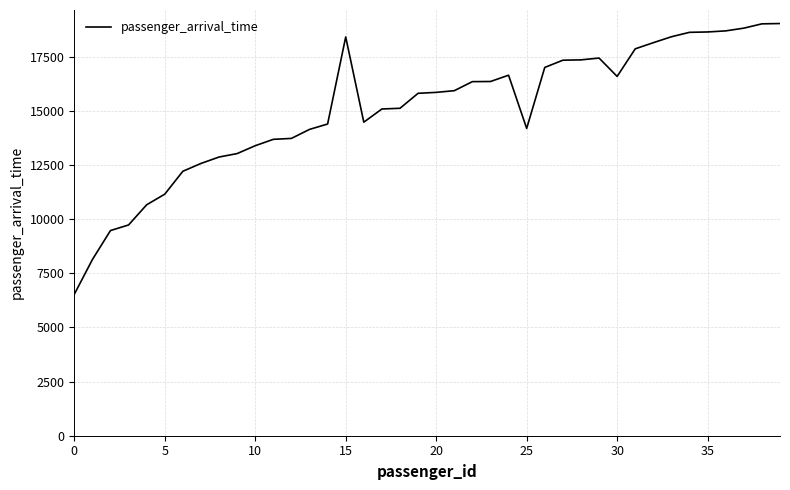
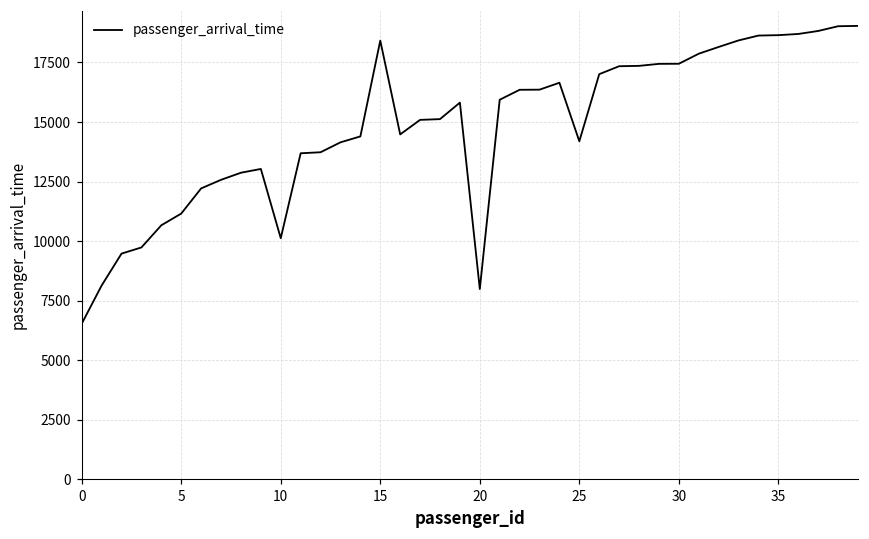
  {
    "0": 6500,
    "5": 11200,
-   "10": 13400,
+   "10": 10100,
    "15": 18400,
-   "20": 15900,
+   "20": 8000,
    "25": 14200,
-   "30": 16600,
+   "30": 17400,
    "35": 18600
  }
